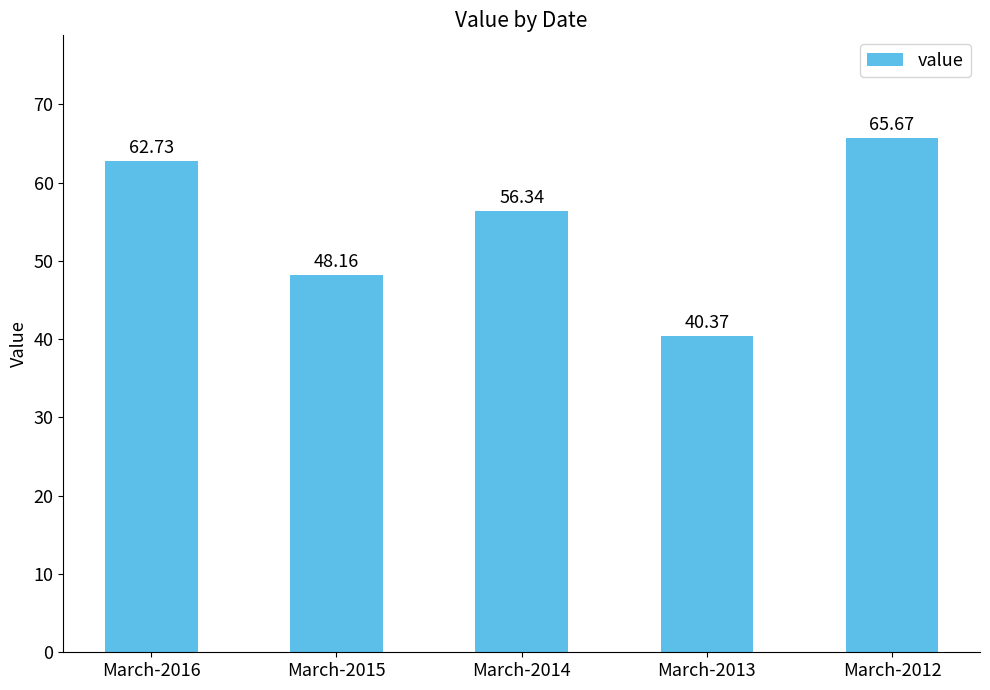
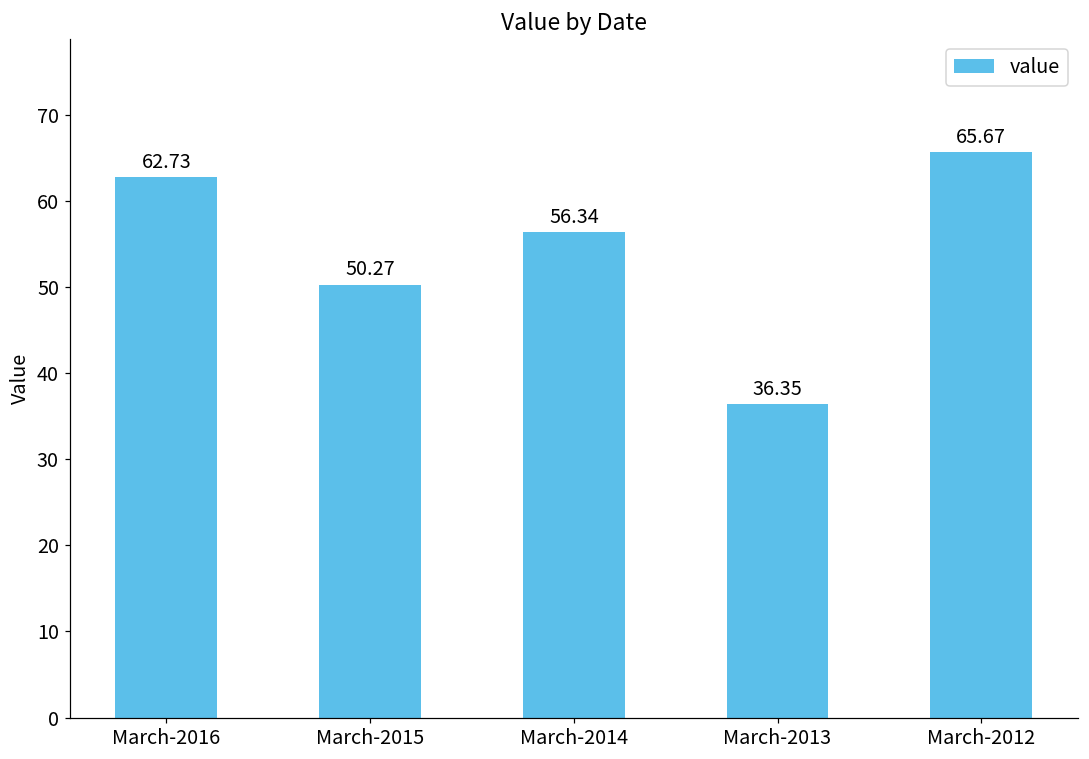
  {
    "March-2016": 62.73,
-   "March-2015": 48.16,
+   "March-2015": 50.27,
    "March-2014": 56.34,
-   "March-2013": 40.37,
+   "March-2013": 36.35,
    "March-2012": 65.67
  }
